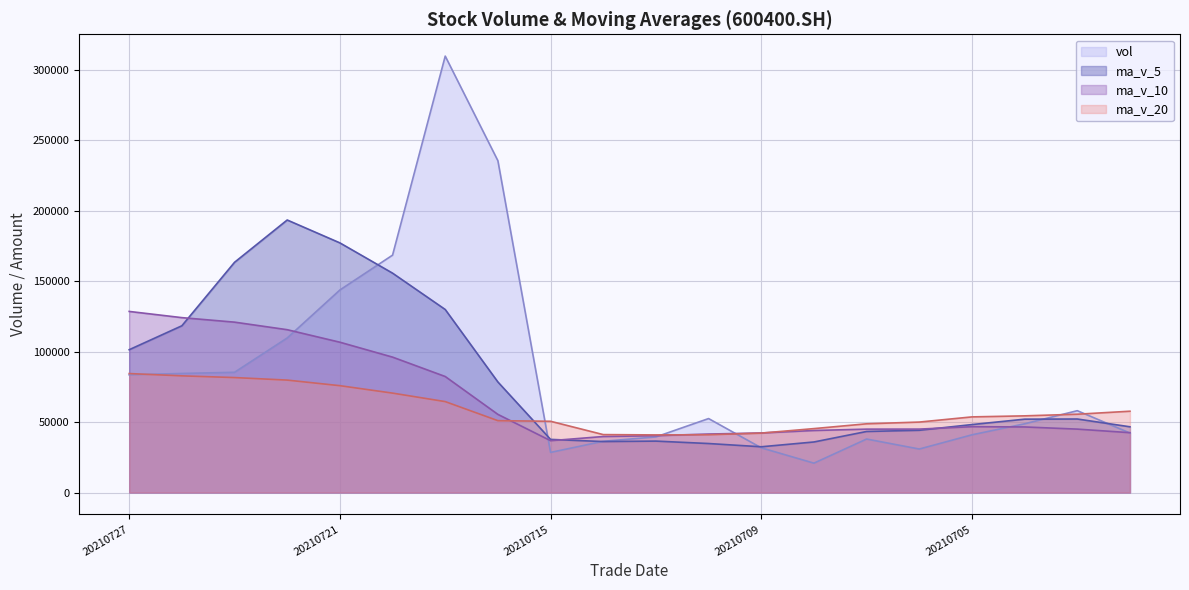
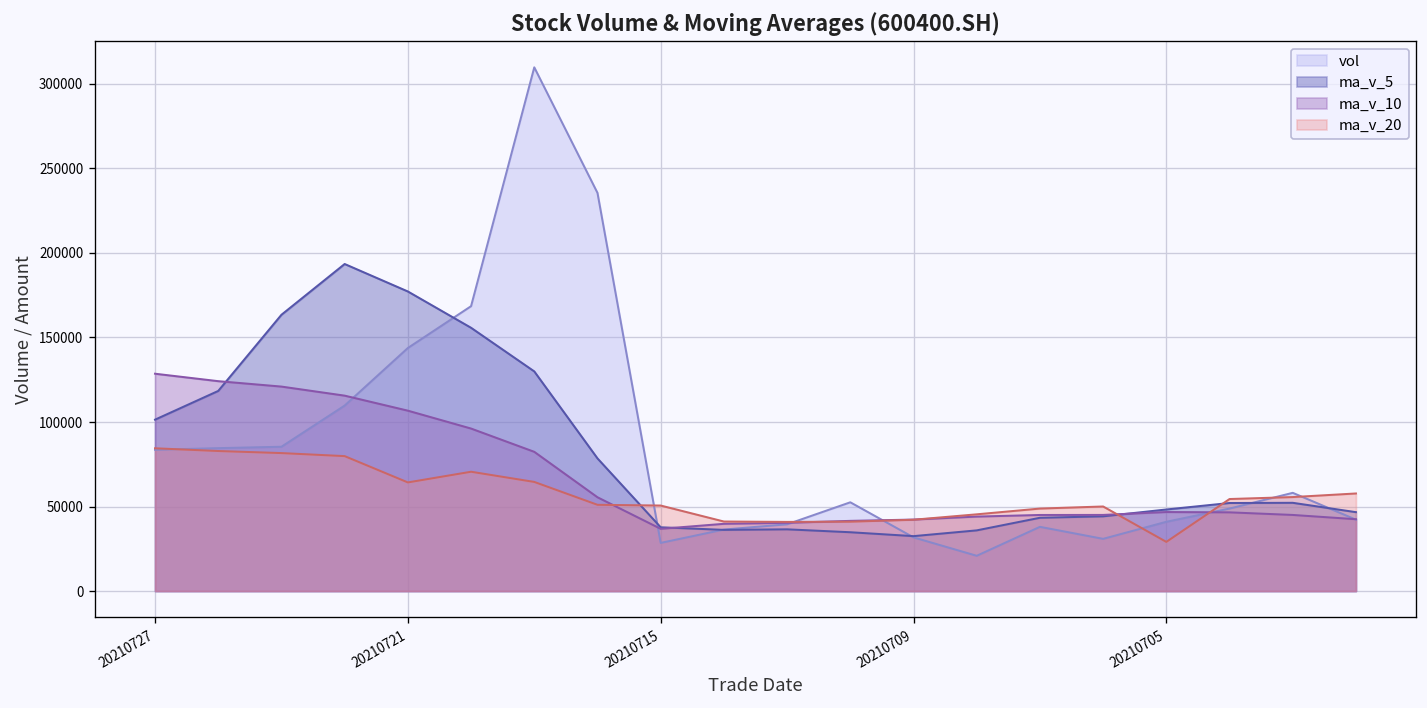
  {
    "ma_v_20": {
-     "20210721": 76000,
+     "20210721": 64000,
      "20210715": 51000,
-     "20210705": 54000
+     "20210705": 29000
    }
  }
